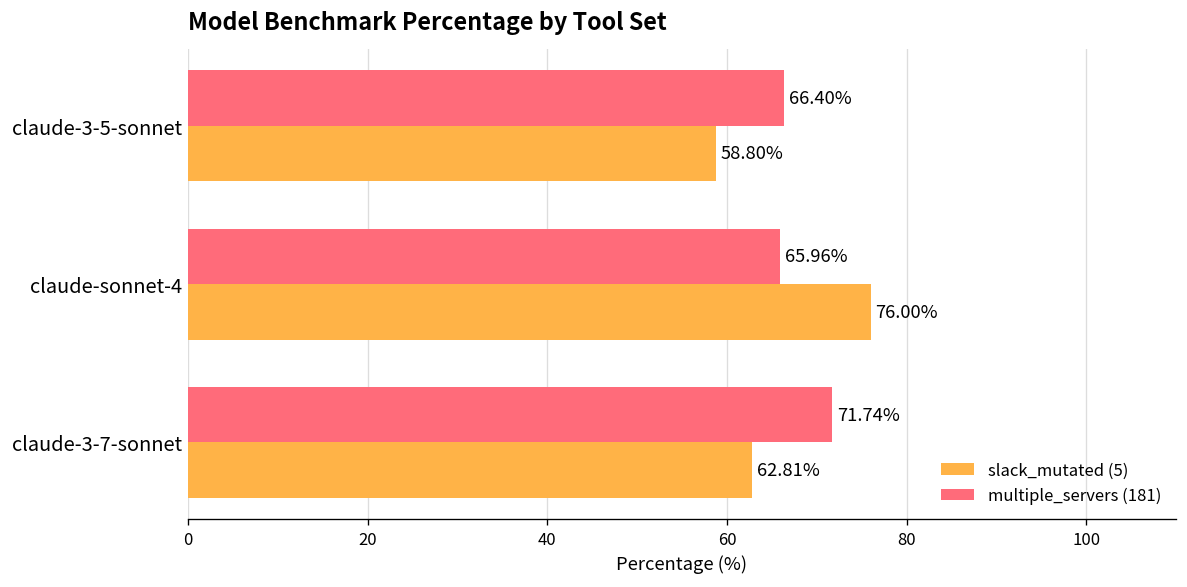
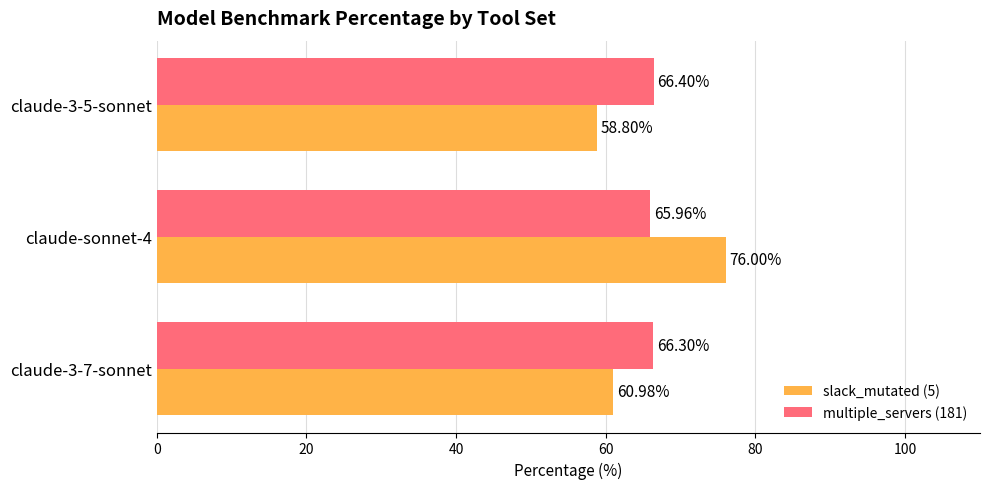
  {
    "slack_mutated (5)": {
      "claude-3-5-sonnet": "58.80%",
      "claude-sonnet-4": "76.00%",
-     "claude-3-7-sonnet": "62.81%"
+     "claude-3-7-sonnet": "60.98%"
    },
    "multiple_servers (181)": {
      "claude-3-5-sonnet": "66.40%",
      "claude-sonnet-4": "65.96%",
-     "claude-3-7-sonnet": "71.74%"
+     "claude-3-7-sonnet": "66.30%"
    }
  }
